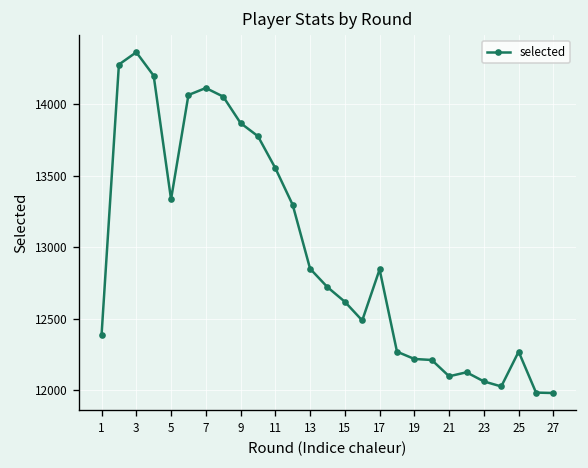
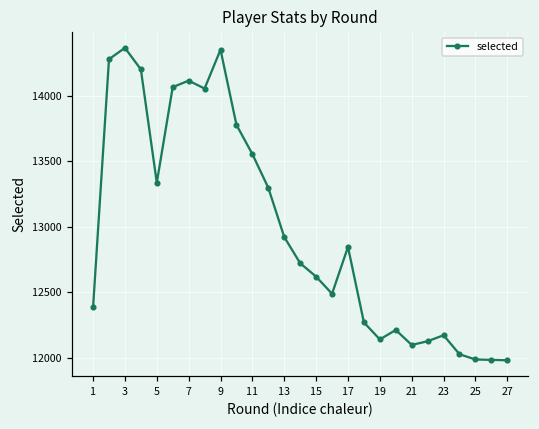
  {
    "1": 12390,
    "3": 14360,
    "5": 13340,
    "7": 14110,
-   "9": 13870,
+   "9": 14350,
    "11": 13550,
-   "13": 12850,
+   "13": 12920,
    "15": 12620,
    "17": 12850,
-   "19": 12220,
+   "19": 12140,
    "21": 12100,
-   "23": 12060,
-   "25": 12270,
+   "23": 12170,
+   "25": 11990,
    "27": 11980
  }
